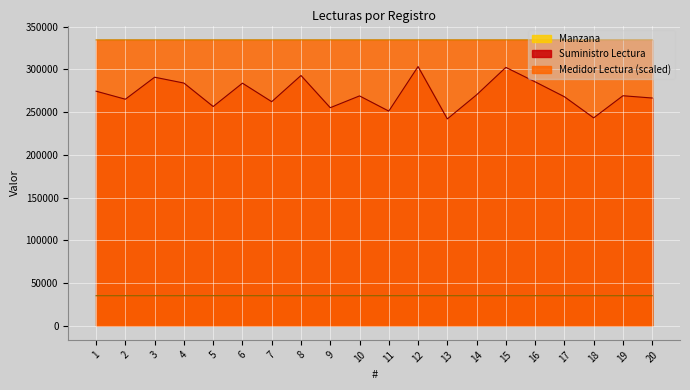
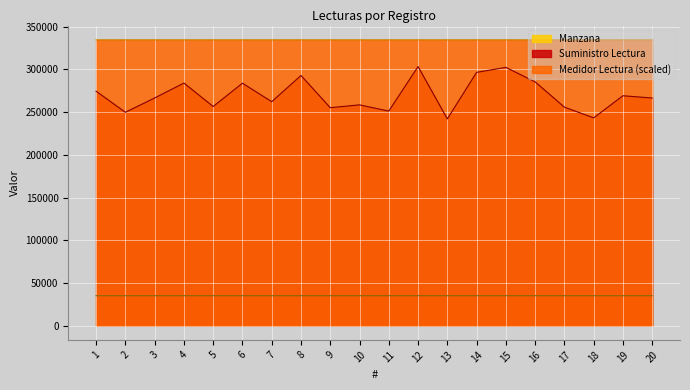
  {
    "Manzana": {
      "1": 30000,
      "2": 30000,
      "3": 30000,
      "4": 30000,
      "5": 40000,
      "6": 40000,
      "7": 30000,
      "8": 30000,
      "9": 30000,
      "10": 30000,
      "11": 40000,
      "12": 40000,
      "13": 30000,
      "14": 40000,
      "15": 30000,
      "16": 30000,
      "17": 30000,
      "18": 30000,
      "19": 30000,
      "20": 40000
    },
    "Suministro Lectura": {
      "1": 270000,
-     "2": 270000,
-     "3": 290000,
+     "2": 250000,
+     "3": 270000,
      "4": 280000,
      "5": 260000,
      "6": 280000,
      "7": 260000,
      "8": 290000,
      "9": 260000,
-     "10": 270000,
+     "10": 260000,
      "11": 250000,
      "12": 300000,
      "13": 240000,
-     "14": 270000,
+     "14": 300000,
      "15": 300000,
      "16": 290000,
-     "17": 270000,
+     "17": 260000,
      "18": 240000,
      "19": 270000,
      "20": 270000
    },
    "Medidor Lectura (scaled)": {
      "1": 330000,
      "2": 330000,
      "3": 330000,
      "4": 330000,
      "5": 330000,
      "6": 330000,
      "7": 330000,
      "8": 330000,
      "9": 330000,
      "10": 330000,
      "11": 330000,
      "12": 330000,
      "13": 330000,
      "14": 330000,
      "15": 330000
    }
  }
